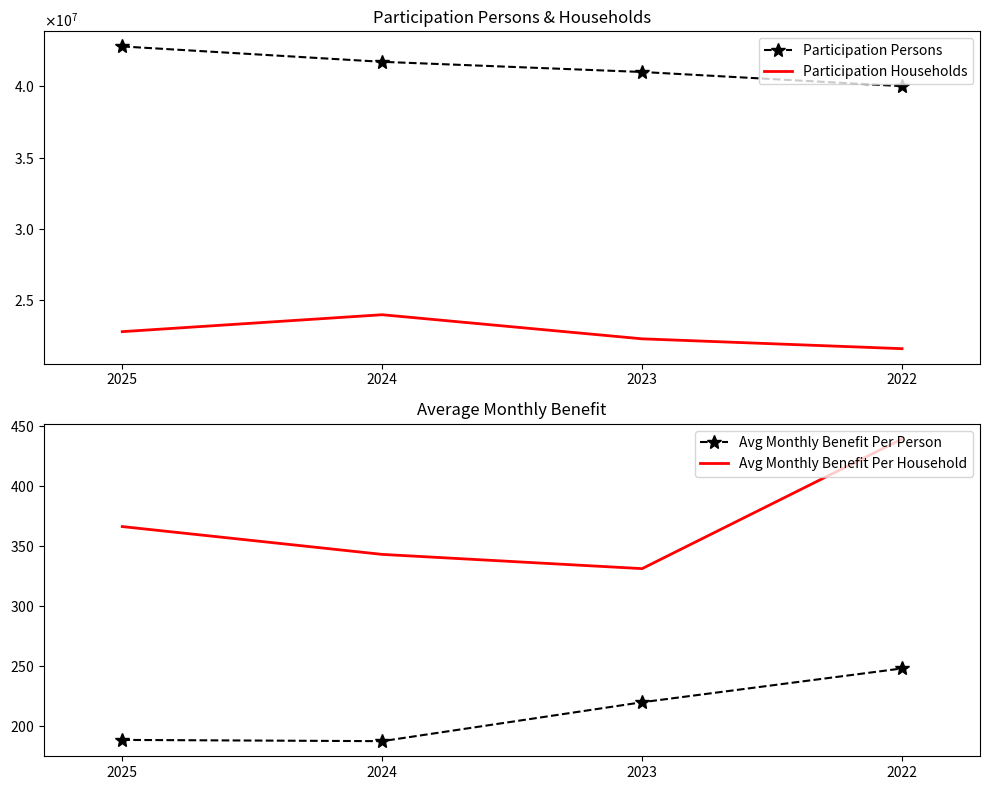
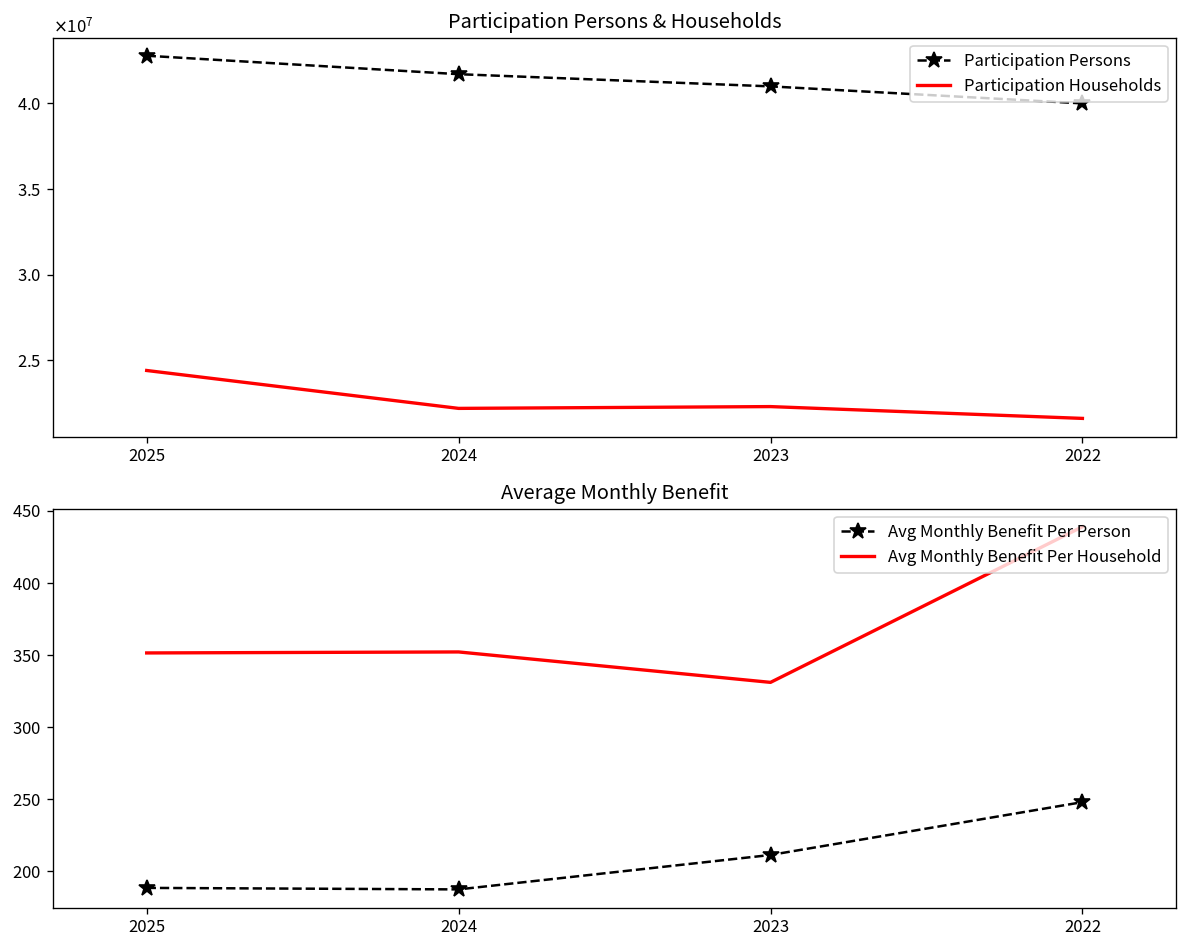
  {
    "Participation Persons & Households": {
      "Participation Persons": {
        "2025": 42800000,
        "2024": 41700000,
        "2023": 41000000,
        "2022": 40000000
      },
      "Participation Households": {
-       "2025": 22800000,
-       "2024": 24000000,
+       "2025": 24400000,
+       "2024": 22200000,
        "2023": 22300000,
        "2022": 21600000
      }
    },
    "Average Monthly Benefit": {
      "Avg Monthly Benefit Per Person": {
        "2025": 189,
        "2024": 188,
-       "2023": 220,
+       "2023": 211,
        "2022": 248
      },
      "Avg Monthly Benefit Per Household": {
-       "2025": 366,
-       "2024": 343,
+       "2025": 352,
+       "2024": 352,
        "2023": 331
      }
    }
  }
